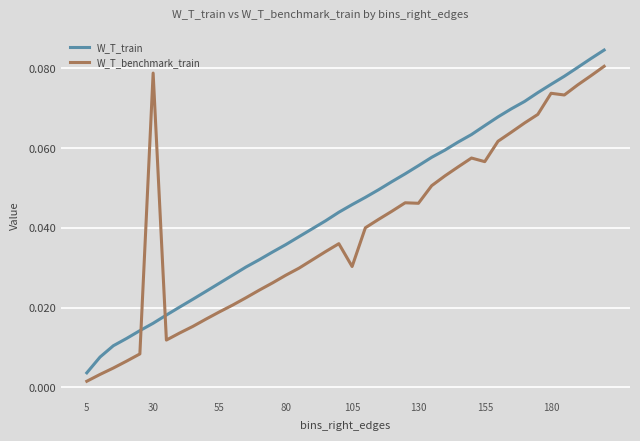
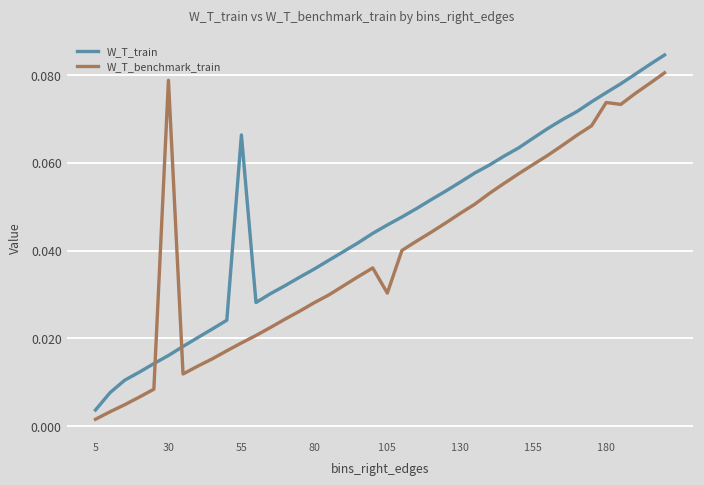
  {
    "W_T_train": {
      "5": 0.004,
      "30": 0.016,
-     "55": 0.026,
+     "55": 0.066,
      "80": 0.036,
      "105": 0.046,
      "130": 0.056,
      "155": 0.066,
      "180": 0.076
    },
    "W_T_benchmark_train": {
      "5": 0.002,
      "30": 0.079,
      "55": 0.019,
      "80": 0.028,
      "105": 0.030,
-     "130": 0.046,
-     "155": 0.057,
+     "130": 0.048,
+     "155": 0.060,
      "180": 0.074
    }
  }
